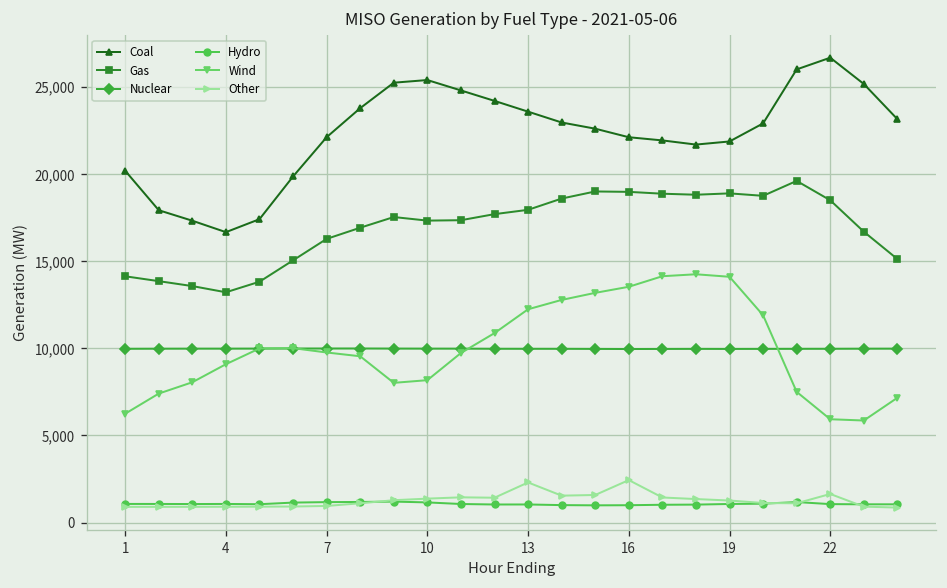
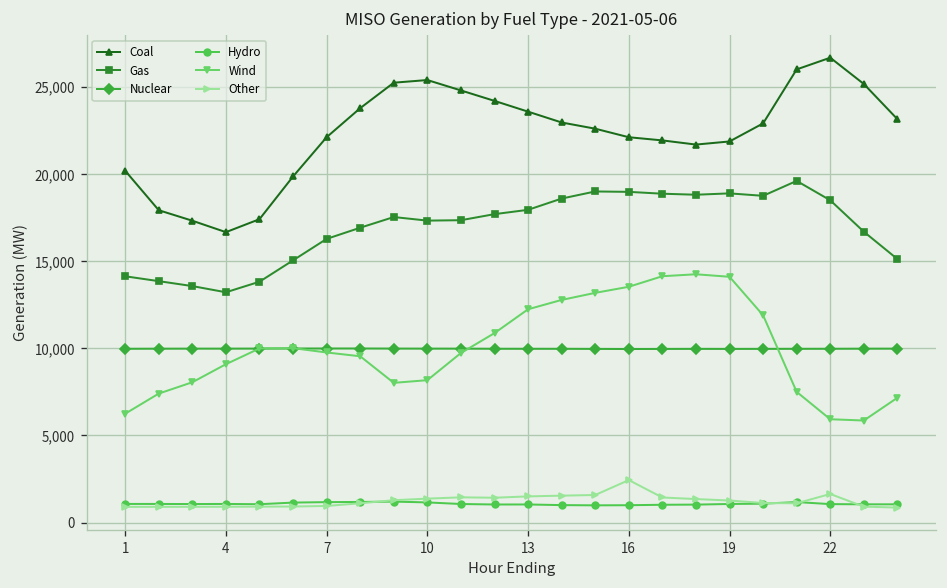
  {
    "Other": {
      "7": "1,000",
      "10": "1,400",
-     "13": "2,300",
+     "13": "1,500",
      "16": "2,400",
      "19": "1,300",
      "22": "1,600"
    }
  }
